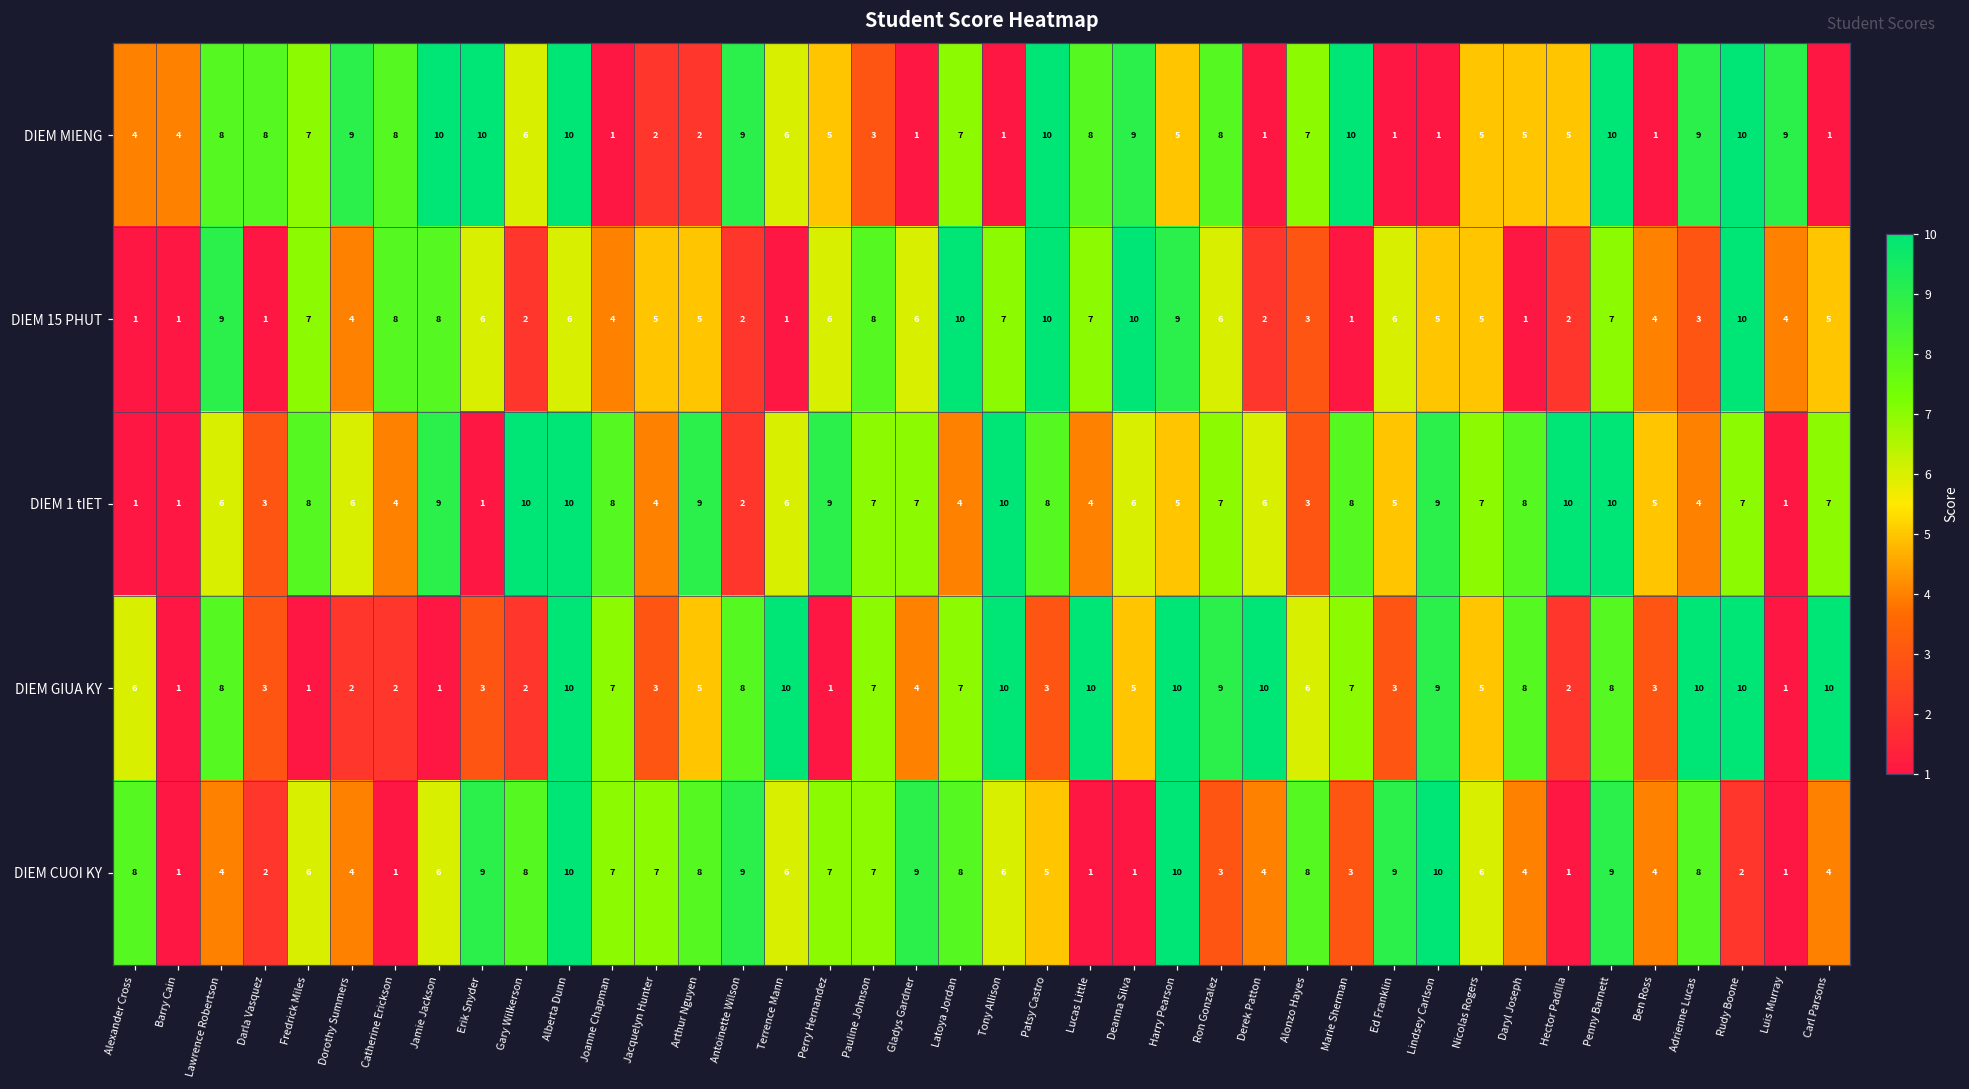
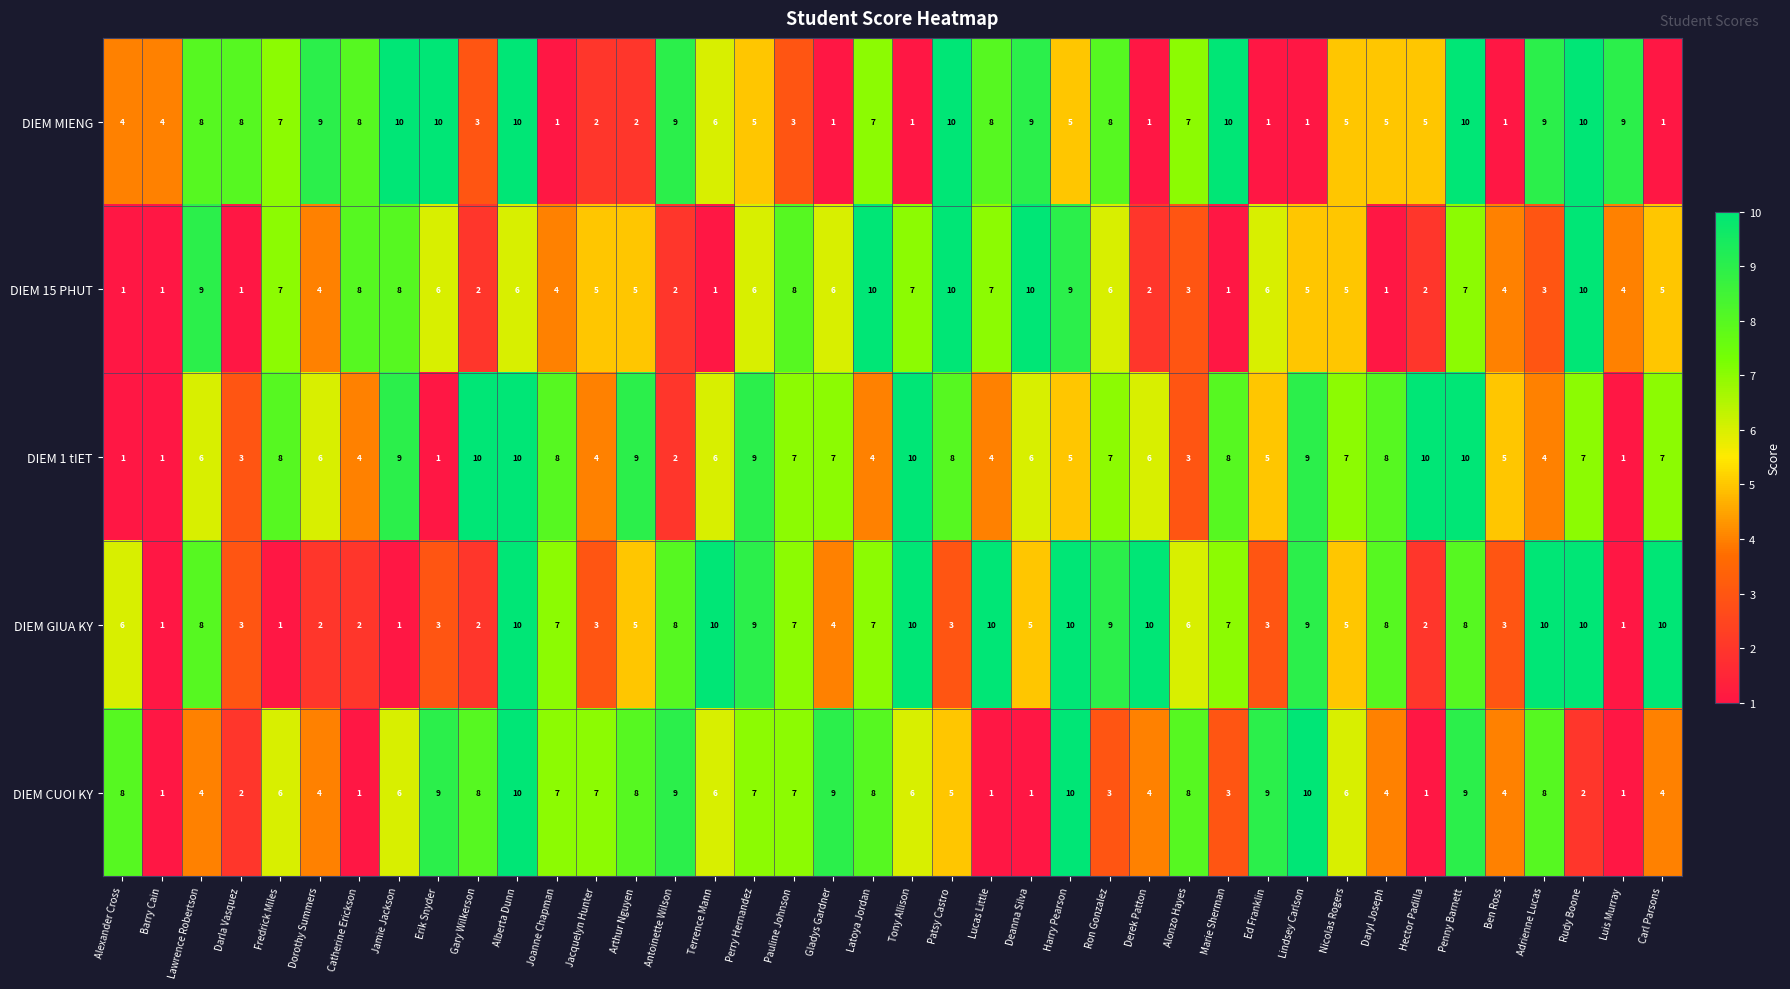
  {
    "DIEM MIENG": {
      "Alexander Cross": 4,
      "Barry Cain": 4,
      "Lawrence Robertson": 8,
      "Darla Vasquez": 8,
      "Fredrick Miles": 7,
      "Dorothy Summers": 9,
      "Catherine Erickson": 8,
      "Jamie Jackson": 10,
      "Erik Snyder": 10,
-     "Gary Wilkerson": 6,
+     "Gary Wilkerson": 3,
      "Alberta Dunn": 10,
      "Joanne Chapman": 1,
      "Jacquelyn Hunter": 2,
      "Arthur Nguyen": 2,
      "Antoinette Wilson": 9,
      "Terrence Mann": 6,
      "Perry Hernandez": 5,
      "Pauline Johnson": 3,
      "Gladys Gardner": 1,
      "Latoya Jordan": 7,
      "Tony Allison": 1,
      "Patsy Castro": 10,
      "Lucas Little": 8,
      "Deanna Silva": 9,
      "Harry Pearson": 5,
      "Ron Gonzalez": 8,
      "Derek Patton": 1,
      "Alonzo Hayes": 7,
      "Marie Sherman": 10,
      "Ed Franklin": 1,
      "Lindsey Carlson": 1,
      "Nicolas Rogers": 5,
      "Daryl Joseph": 5,
      "Hector Padilla": 5,
      "Penny Barnett": 10,
      "Ben Ross": 1,
      "Adrienne Lucas": 9,
      "Rudy Boone": 10,
      "Luis Murray": 9,
      "Carl Parsons": 1
    },
    "DIEM 15 PHUT": {
      "Alexander Cross": 1,
      "Barry Cain": 1,
      "Lawrence Robertson": 9,
      "Darla Vasquez": 1,
      "Fredrick Miles": 7,
      "Dorothy Summers": 4,
      "Catherine Erickson": 8,
      "Jamie Jackson": 8,
      "Erik Snyder": 6,
      "Gary Wilkerson": 2,
      "Alberta Dunn": 6,
      "Joanne Chapman": 4,
      "Jacquelyn Hunter": 5,
      "Arthur Nguyen": 5,
      "Antoinette Wilson": 2,
      "Terrence Mann": 1,
      "Perry Hernandez": 6,
      "Pauline Johnson": 8,
      "Gladys Gardner": 6,
      "Latoya Jordan": 10,
      "Tony Allison": 7,
      "Patsy Castro": 10,
      "Lucas Little": 7,
      "Deanna Silva": 10,
      "Harry Pearson": 9,
      "Ron Gonzalez": 6,
      "Derek Patton": 2,
      "Alonzo Hayes": 3,
      "Marie Sherman": 1,
      "Ed Franklin": 6,
      "Lindsey Carlson": 5,
      "Nicolas Rogers": 5,
      "Daryl Joseph": 1,
      "Hector Padilla": 2,
      "Penny Barnett": 7,
      "Ben Ross": 4,
      "Adrienne Lucas": 3,
      "Rudy Boone": 10,
      "Luis Murray": 4,
      "Carl Parsons": 5
    },
    "DIEM 1 tIET": {
      "Alexander Cross": 1,
      "Barry Cain": 1,
      "Lawrence Robertson": 6,
      "Darla Vasquez": 3,
      "Fredrick Miles": 8,
      "Dorothy Summers": 6,
      "Catherine Erickson": 4,
      "Jamie Jackson": 9,
      "Erik Snyder": 1,
      "Gary Wilkerson": 10,
      "Alberta Dunn": 10,
      "Joanne Chapman": 8,
      "Jacquelyn Hunter": 4,
      "Arthur Nguyen": 9,
      "Antoinette Wilson": 2,
      "Terrence Mann": 6,
      "Perry Hernandez": 9,
      "Pauline Johnson": 7,
      "Gladys Gardner": 7,
      "Latoya Jordan": 4,
      "Tony Allison": 10,
      "Patsy Castro": 8,
      "Lucas Little": 4,
      "Deanna Silva": 6,
      "Harry Pearson": 5,
      "Ron Gonzalez": 7,
      "Derek Patton": 6,
      "Alonzo Hayes": 3,
      "Marie Sherman": 8,
      "Ed Franklin": 5,
      "Lindsey Carlson": 9,
      "Nicolas Rogers": 7,
      "Daryl Joseph": 8,
      "Hector Padilla": 10,
      "Penny Barnett": 10,
      "Ben Ross": 5,
      "Adrienne Lucas": 4,
      "Rudy Boone": 7,
      "Luis Murray": 1,
      "Carl Parsons": 7
    },
    "DIEM GIUA KY": {
      "Alexander Cross": 6,
      "Barry Cain": 1,
      "Lawrence Robertson": 8,
      "Darla Vasquez": 3,
      "Fredrick Miles": 1,
      "Dorothy Summers": 2,
      "Catherine Erickson": 2,
      "Jamie Jackson": 1,
      "Erik Snyder": 3,
      "Gary Wilkerson": 2,
      "Alberta Dunn": 10,
      "Joanne Chapman": 7,
      "Jacquelyn Hunter": 3,
      "Arthur Nguyen": 5,
      "Antoinette Wilson": 8,
      "Terrence Mann": 10,
-     "Perry Hernandez": 1,
+     "Perry Hernandez": 9,
      "Pauline Johnson": 7,
      "Gladys Gardner": 4,
      "Latoya Jordan": 7,
      "Tony Allison": 10,
      "Patsy Castro": 3,
      "Lucas Little": 10,
      "Deanna Silva": 5,
      "Harry Pearson": 10,
      "Ron Gonzalez": 9,
      "Derek Patton": 10,
      "Alonzo Hayes": 6,
      "Marie Sherman": 7,
      "Ed Franklin": 3,
      "Lindsey Carlson": 9,
      "Nicolas Rogers": 5,
      "Daryl Joseph": 8,
      "Hector Padilla": 2,
      "Penny Barnett": 8,
      "Ben Ross": 3,
      "Adrienne Lucas": 10,
      "Rudy Boone": 10,
      "Luis Murray": 1,
      "Carl Parsons": 10
    },
    "DIEM CUOI KY": {
      "Alexander Cross": 8,
      "Barry Cain": 1,
      "Lawrence Robertson": 4,
      "Darla Vasquez": 2,
      "Fredrick Miles": 6,
      "Dorothy Summers": 4,
      "Catherine Erickson": 1,
      "Jamie Jackson": 6,
      "Erik Snyder": 9,
      "Gary Wilkerson": 8,
      "Alberta Dunn": 10,
      "Joanne Chapman": 7,
      "Jacquelyn Hunter": 7,
      "Arthur Nguyen": 8,
      "Antoinette Wilson": 9,
      "Terrence Mann": 6,
      "Perry Hernandez": 7,
      "Pauline Johnson": 7,
      "Gladys Gardner": 9,
      "Latoya Jordan": 8,
      "Tony Allison": 6,
      "Patsy Castro": 5,
      "Lucas Little": 1,
      "Deanna Silva": 1,
      "Harry Pearson": 10,
      "Ron Gonzalez": 3,
      "Derek Patton": 4,
      "Alonzo Hayes": 8,
      "Marie Sherman": 3,
      "Ed Franklin": 9,
      "Lindsey Carlson": 10,
      "Nicolas Rogers": 6,
      "Daryl Joseph": 4,
      "Hector Padilla": 1,
      "Penny Barnett": 9,
      "Ben Ross": 4,
      "Adrienne Lucas": 8,
      "Rudy Boone": 2,
      "Luis Murray": 1,
      "Carl Parsons": 4
    }
  }
